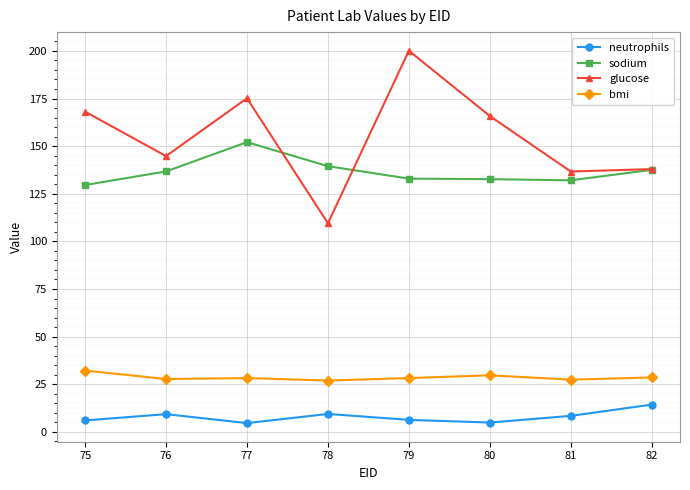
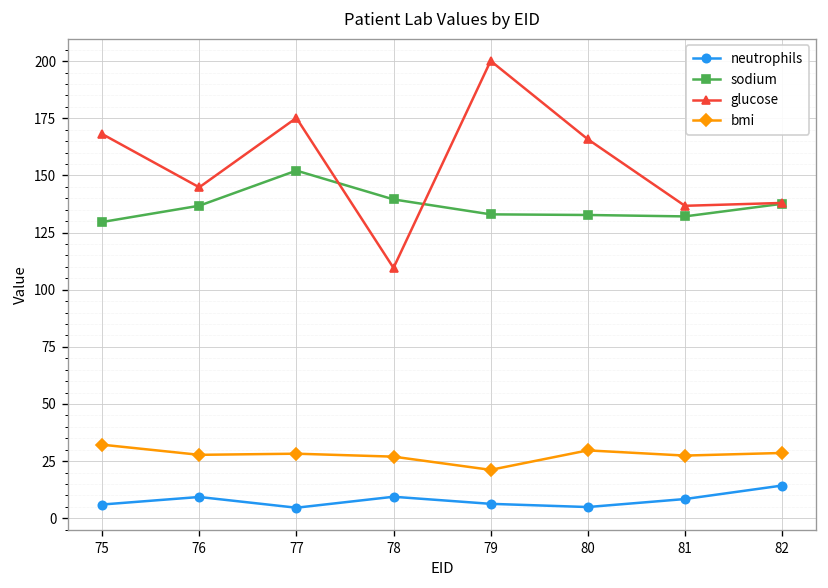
  {
    "neutrophils": {
      "75": 6,
      "76": 9,
      "77": 5,
      "78": 9,
      "79": 6,
      "80": 5,
      "81": 8,
      "82": 14
    },
    "sodium": {
      "75": 130,
      "76": 137,
      "77": 152,
      "78": 139,
      "79": 133,
      "80": 133,
      "81": 132
    },
    "glucose": {
      "75": 168,
      "76": 145,
      "77": 175,
      "78": 110,
      "79": 200,
      "80": 166,
      "81": 137
    },
    "bmi": {
      "75": 32,
      "76": 28,
      "77": 28,
      "78": 27,
-     "79": 28,
+     "79": 21,
      "80": 30,
      "81": 27,
      "82": 29
    }
  }
